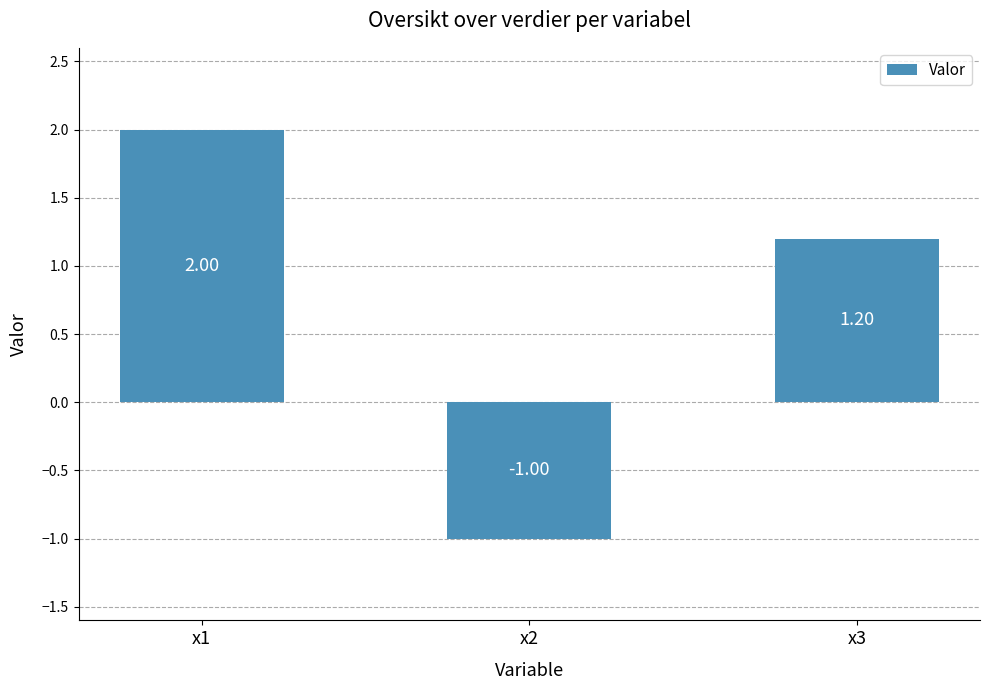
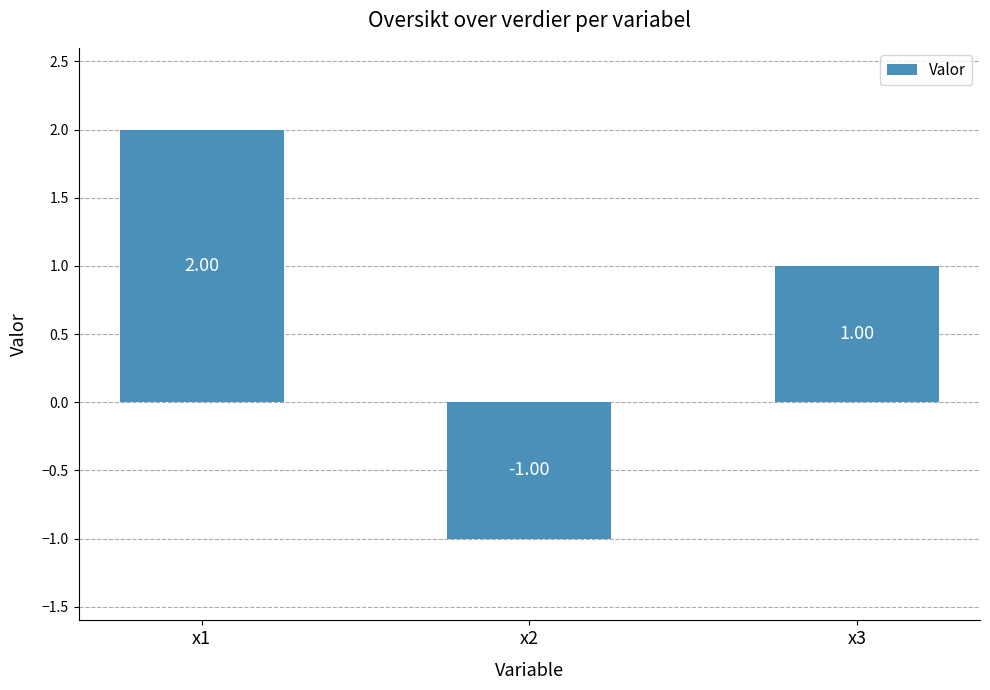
  {
    "x1": 2.00,
    "x2": -1.00,
-   "x3": 1.20
+   "x3": 1.00
  }
